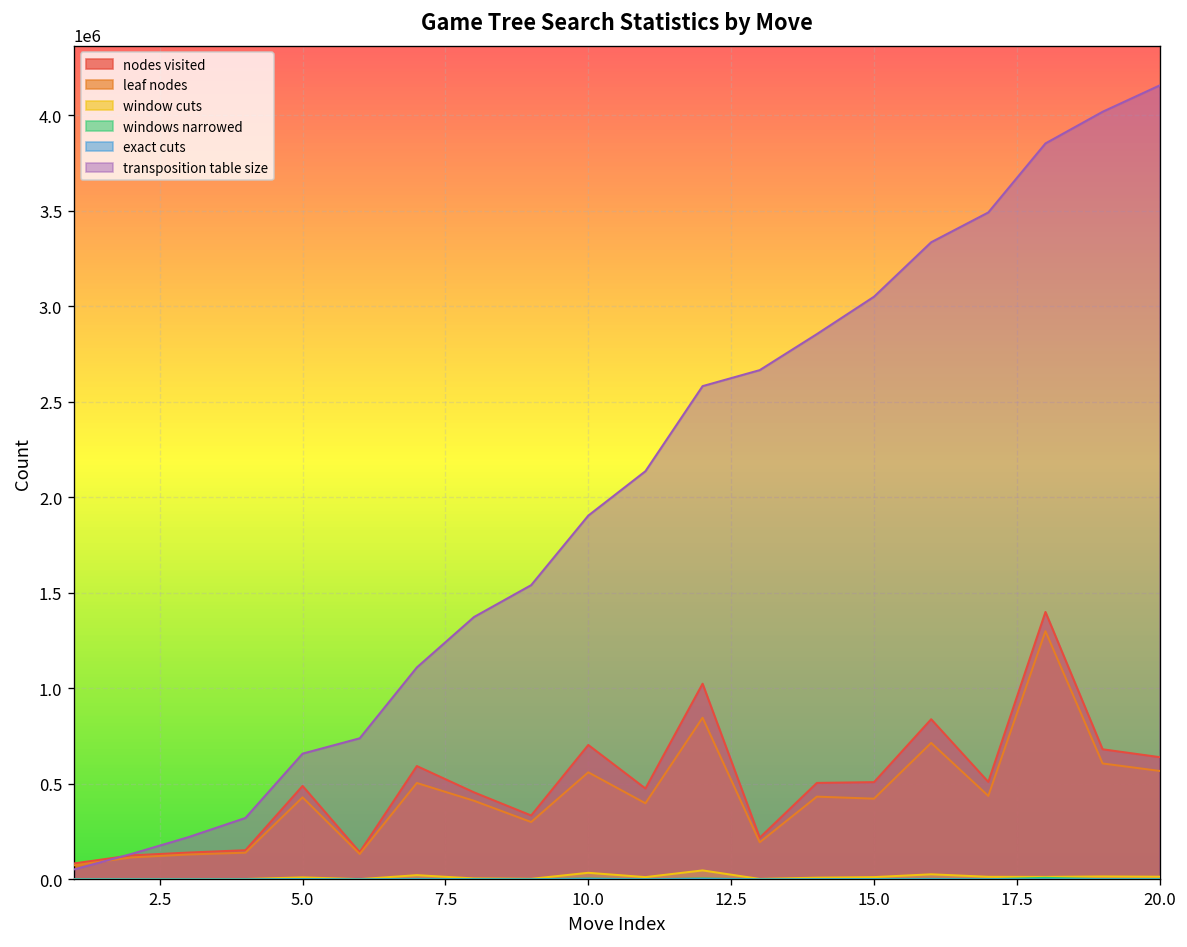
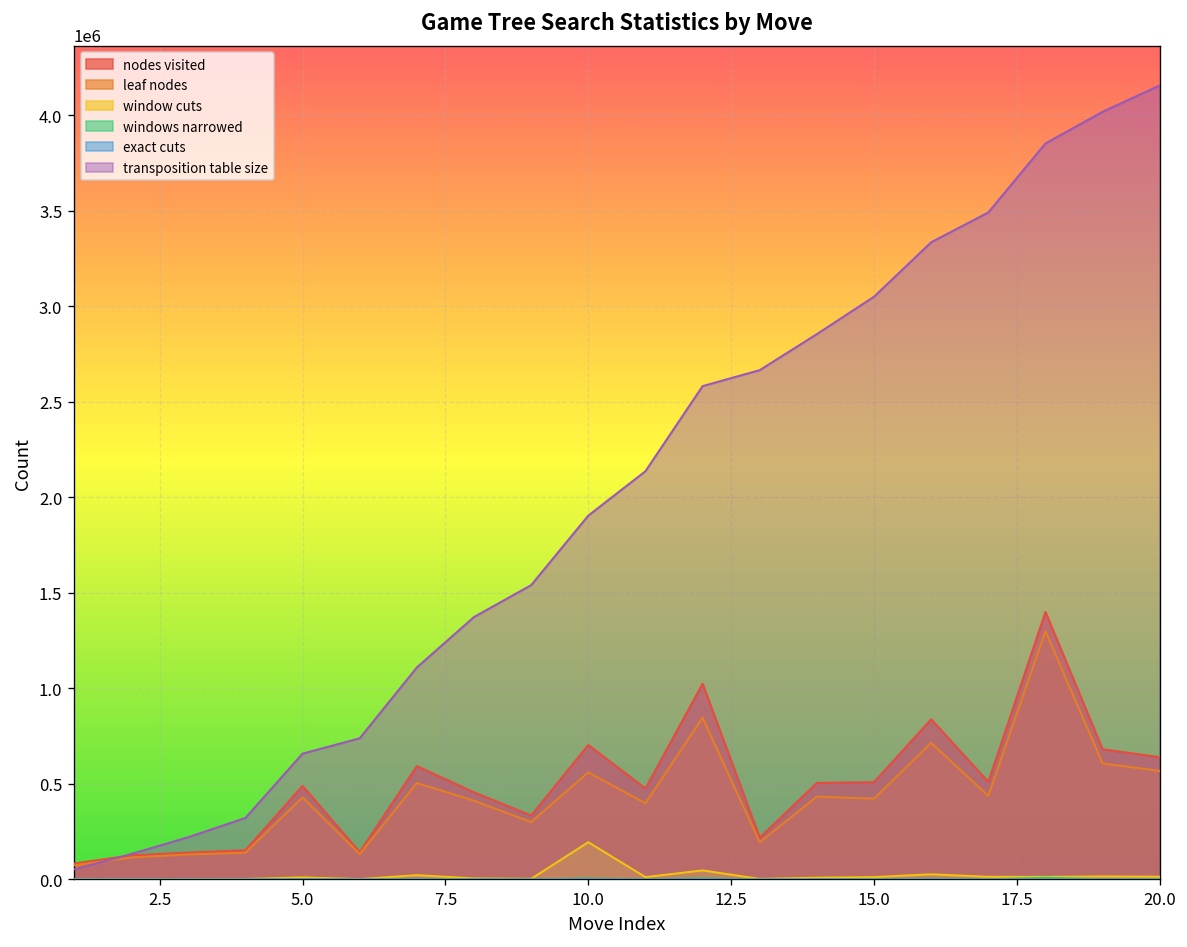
  {
    "window cuts": {
-     "10.0": 30000
+     "10.0": 200000
    },
    "transposition table size": {
      "5.0": 660000,
      "10.0": 1910000,
      "15.0": 3050000,
      "20.0": 4160000
    }
  }
